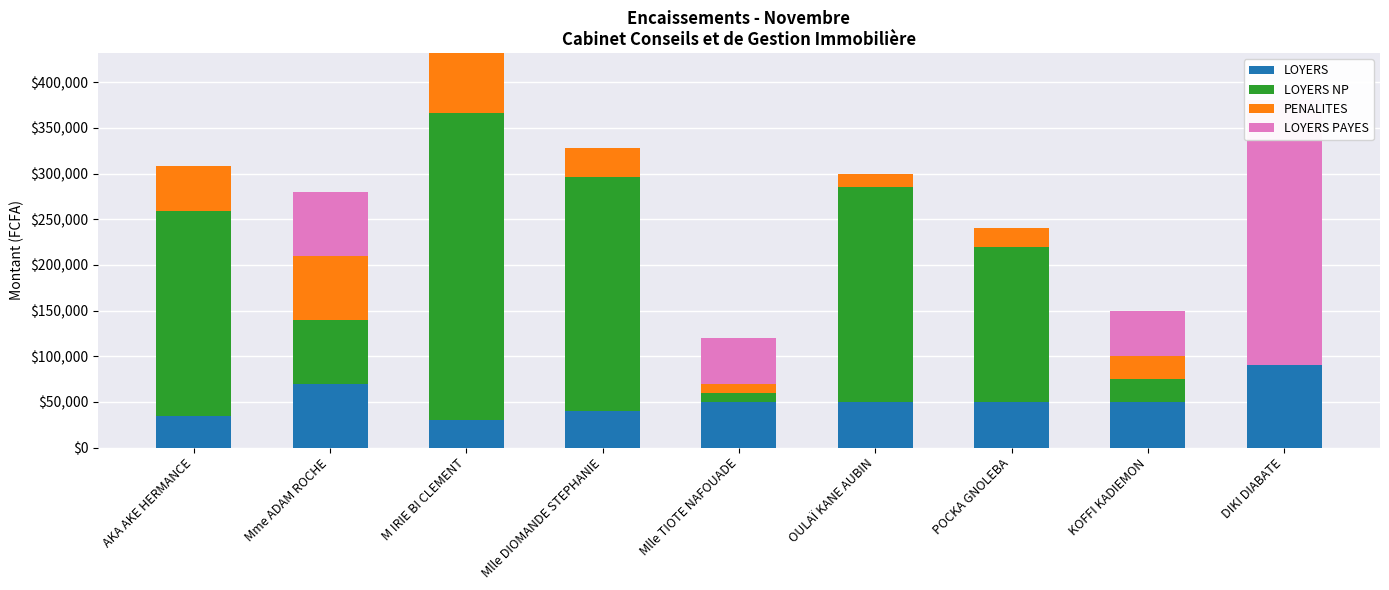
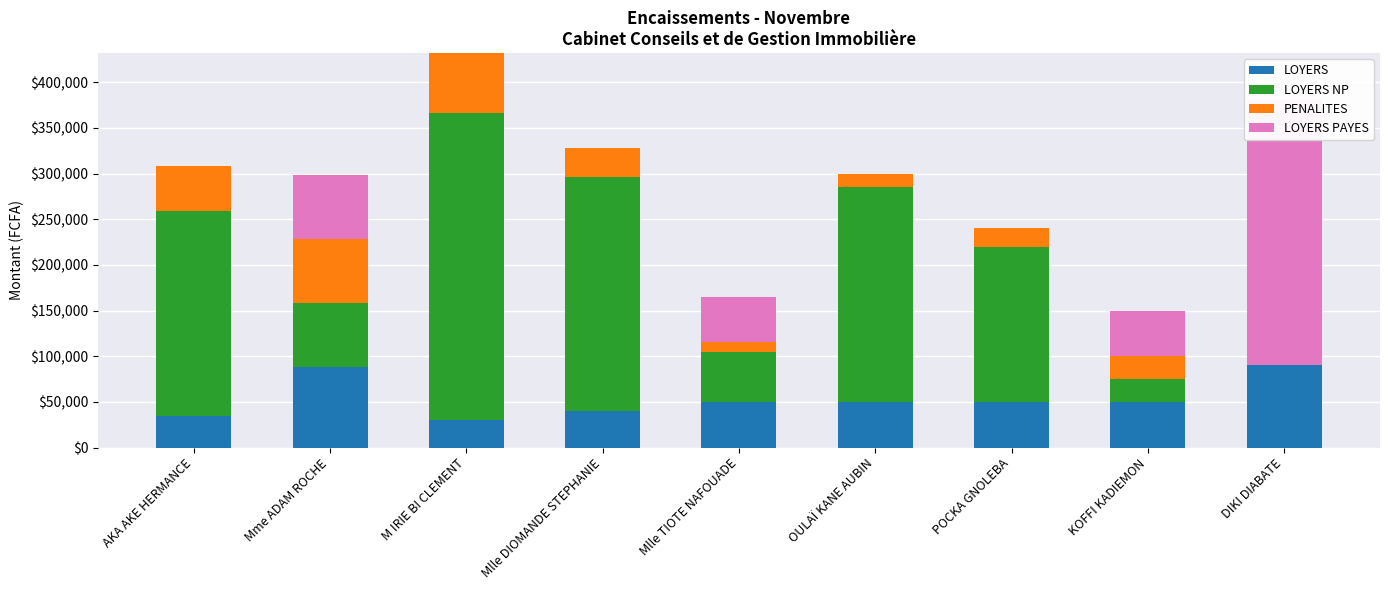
  {
    "LOYERS": {
      "AKA AKE HERMANCE": "$40,000",
-     "Mme ADAM ROCHE": "$70,000",
+     "Mme ADAM ROCHE": "$90,000",
      "M IRIE BI CLEMENT": "$30,000",
      "Mlle DIOMANDE STEPHANIE": "$40,000",
      "Mlle TIOTE NAFOUADE": "$50,000",
      "OULAÏ KANE AUBIN": "$50,000",
      "POCKA GNOLEBA": "$50,000",
      "KOFFI KADIEMON": "$50,000",
      "DIKI DIABATE": "$90,000"
    },
    "LOYERS NP": {
      "AKA AKE HERMANCE": "$220,000",
      "Mme ADAM ROCHE": "$70,000",
      "M IRIE BI CLEMENT": "$340,000",
      "Mlle DIOMANDE STEPHANIE": "$260,000",
-     "Mlle TIOTE NAFOUADE": "$10,000",
+     "Mlle TIOTE NAFOUADE": "$60,000",
      "OULAÏ KANE AUBIN": "$240,000",
      "POCKA GNOLEBA": "$170,000",
      "KOFFI KADIEMON": "$30,000",
      "DIKI DIABATE": "$0"
    },
    "PENALITES": {
      "AKA AKE HERMANCE": "$50,000",
      "Mme ADAM ROCHE": "$70,000",
      "M IRIE BI CLEMENT": "$70,000",
      "Mlle DIOMANDE STEPHANIE": "$30,000",
      "Mlle TIOTE NAFOUADE": "$10,000",
      "OULAÏ KANE AUBIN": "$20,000",
      "POCKA GNOLEBA": "$20,000",
      "KOFFI KADIEMON": "$30,000",
      "DIKI DIABATE": "$0"
    },
    "LOYERS PAYES": {
      "AKA AKE HERMANCE": "$0",
      "Mme ADAM ROCHE": "$70,000",
      "M IRIE BI CLEMENT": "$0",
      "Mlle DIOMANDE STEPHANIE": "$0",
      "Mlle TIOTE NAFOUADE": "$50,000",
      "OULAÏ KANE AUBIN": "$0",
      "POCKA GNOLEBA": "$0",
      "KOFFI KADIEMON": "$50,000"
    }
  }
